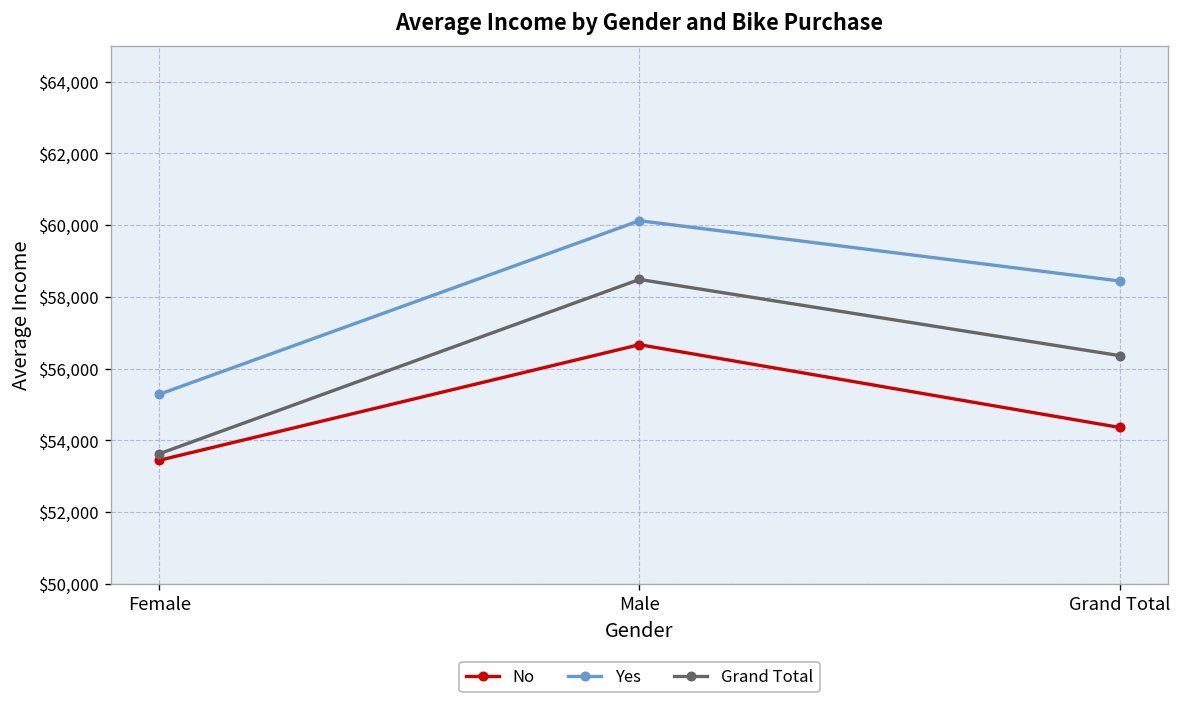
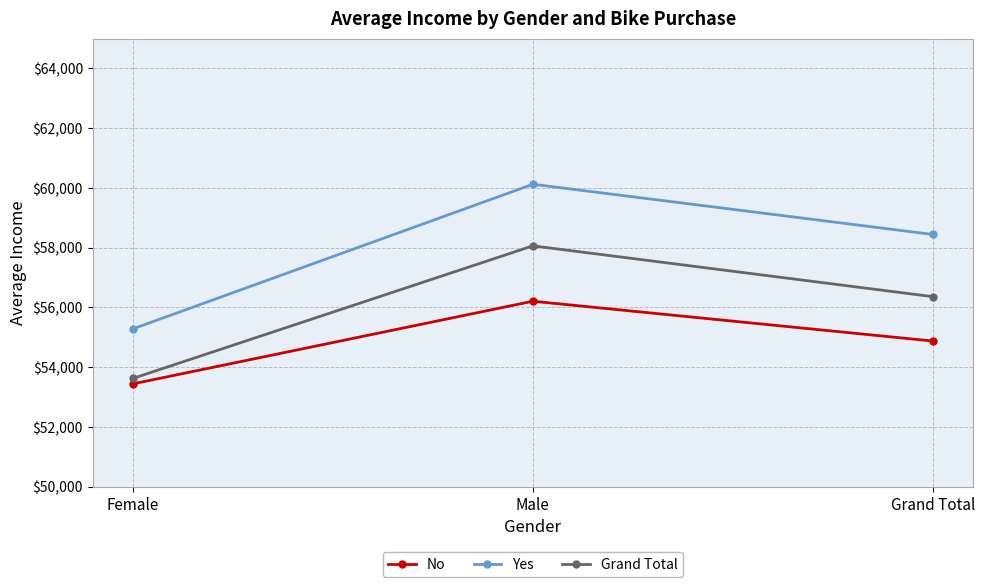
  {
    "No": {
      "Female": "$53,400",
-     "Male": "$56,700",
-     "Grand Total": "$54,400"
+     "Male": "$56,200",
+     "Grand Total": "$54,900"
    },
    "Yes": {
      "Female": "$55,300",
      "Male": "$60,100",
      "Grand Total": "$58,400"
    },
    "Grand Total": {
      "Female": "$53,600",
-     "Male": "$58,500",
+     "Male": "$58,100",
      "Grand Total": "$56,400"
    }
  }
